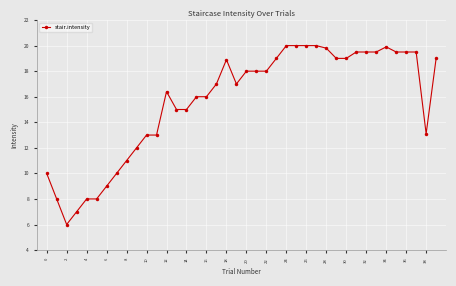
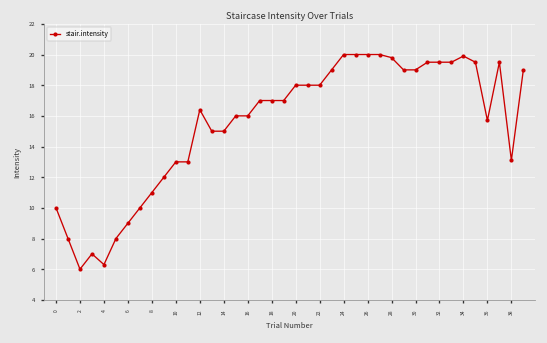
  {
    "0": 10.0,
    "2": 6.0,
-   "4": 8.0,
+   "4": 6.3,
    "6": 9.0,
    "8": 11.0,
    "10": 13.0,
    "12": 16.4,
    "14": 15.0,
    "16": 16.0,
-   "18": 18.9,
+   "18": 17.0,
    "20": 18.0,
    "22": 18.0,
    "24": 20.0,
    "26": 20.0,
    "28": 19.8,
    "30": 19.0,
    "32": 19.5,
    "34": 19.9,
-   "36": 19.5,
+   "36": 15.7,
    "38": 13.1
  }
